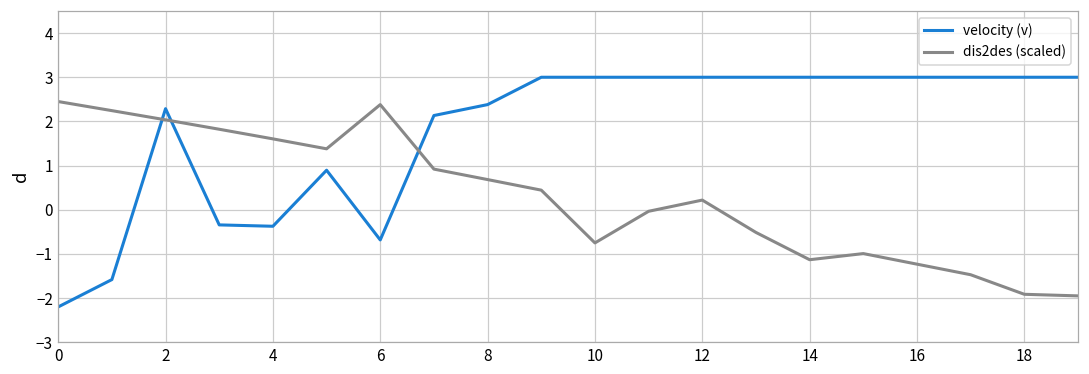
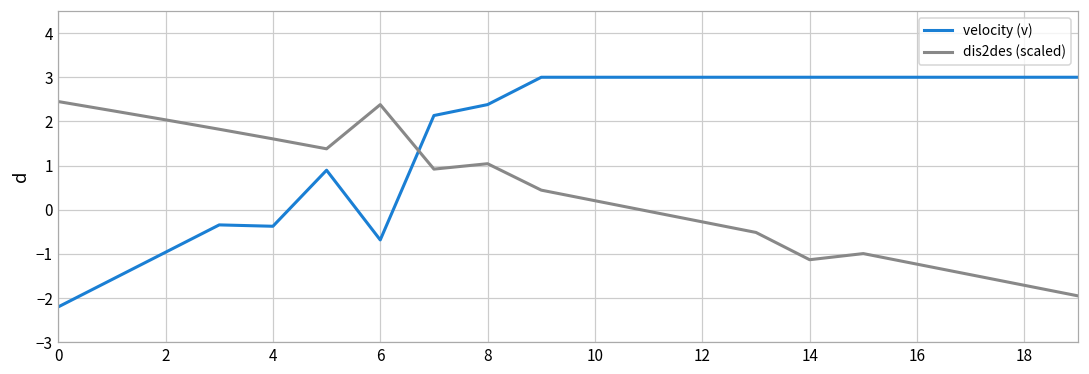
  {
    "velocity (v)": {
      "0": -2.2,
-     "2": 2.3,
+     "2": -1.0,
      "4": -0.4,
      "6": -0.7,
      "8": 2.4,
      "10": 3.0,
      "12": 3.0,
      "14": 3.0,
      "16": 3.0,
      "18": 3.0
    },
    "dis2des (scaled)": {
      "0": 2.5,
      "2": 2.0,
      "4": 1.6,
      "6": 2.4,
-     "8": 0.7,
-     "10": -0.8,
-     "12": 0.2,
+     "8": 1.0,
+     "10": 0.2,
+     "12": -0.3,
      "14": -1.1,
      "16": -1.2,
-     "18": -1.9
+     "18": -1.7
    }
  }
